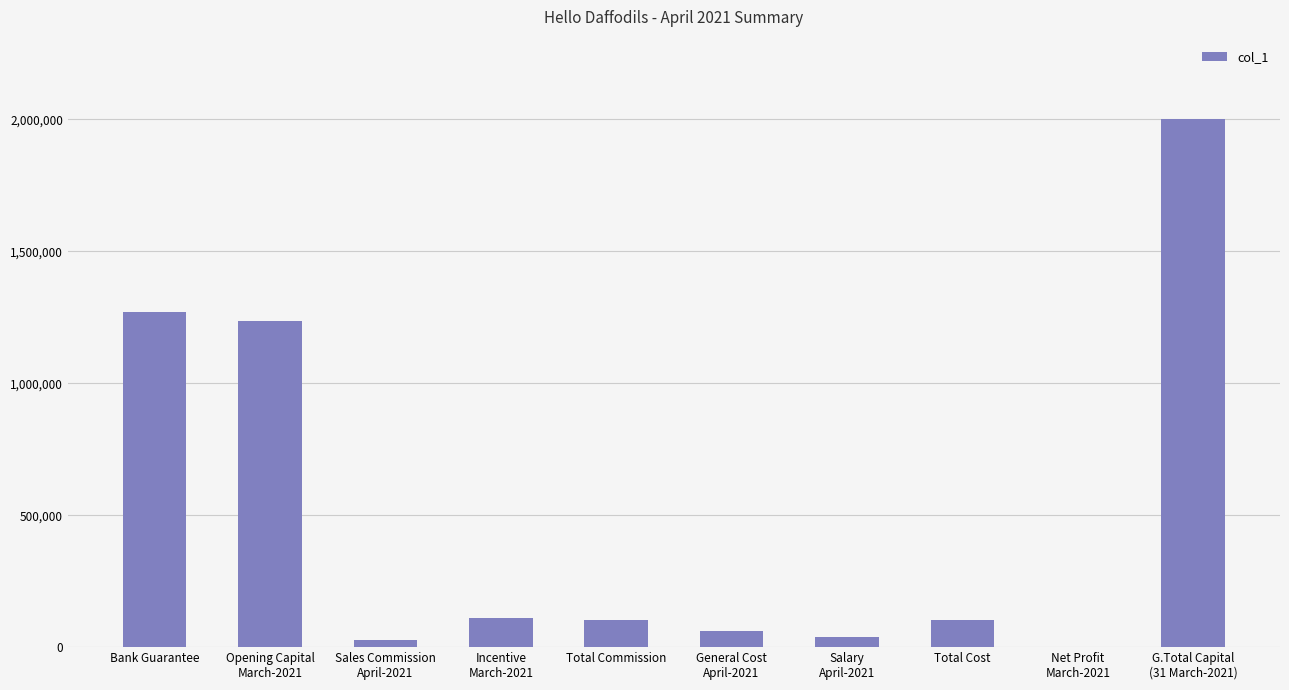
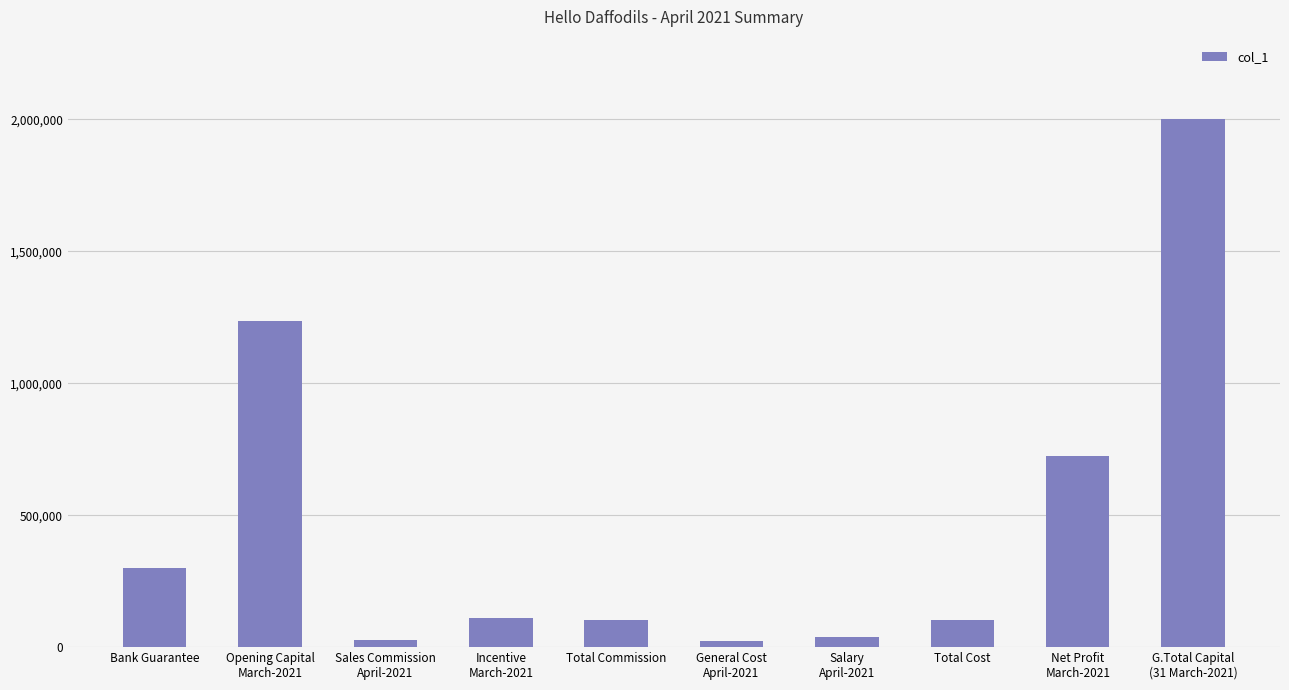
  {
-   "Bank Guarantee": "1,270,000",
+   "Bank Guarantee": "300,000",
    "Opening Capital March-2021": "1,240,000",
    "Sales Commission April-2021": "30,000",
    "Incentive March-2021": "110,000",
    "Total Commission": "100,000",
-   "General Cost April-2021": "60,000",
+   "General Cost April-2021": "20,000",
    "Salary April-2021": "40,000",
    "Total Cost": "100,000",
-   "Net Profit March-2021": "0",
+   "Net Profit March-2021": "720,000",
    "G.Total Capital (31 March-2021)": "2,000,000"
  }
